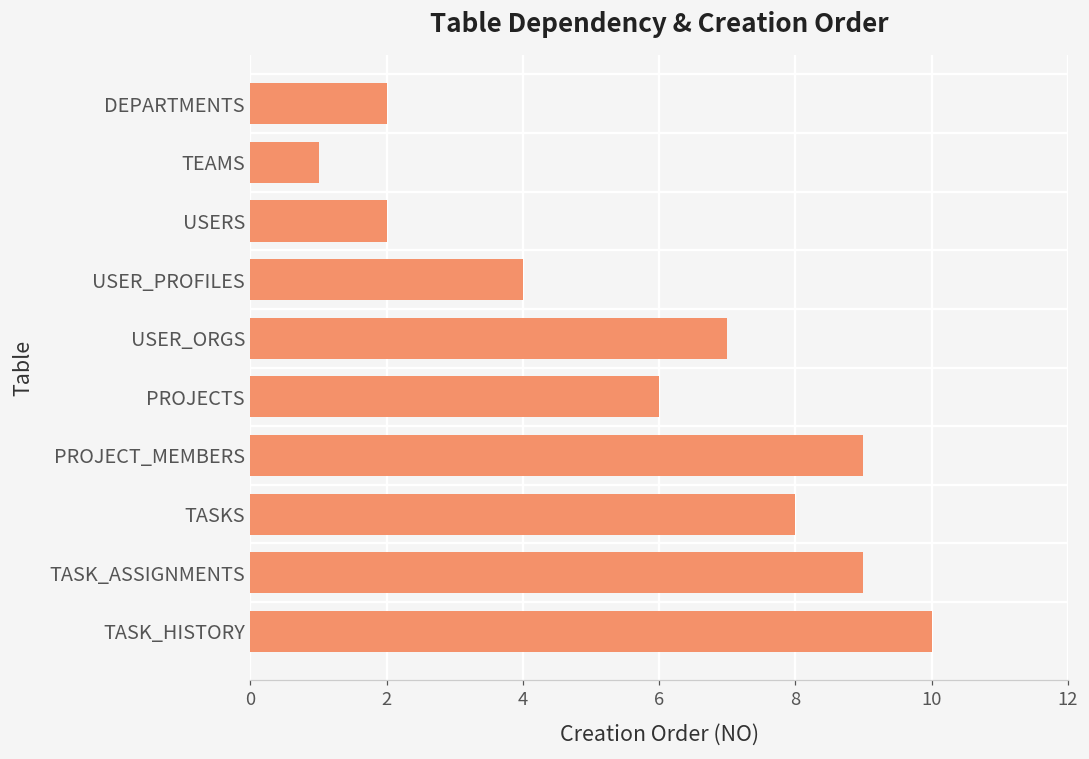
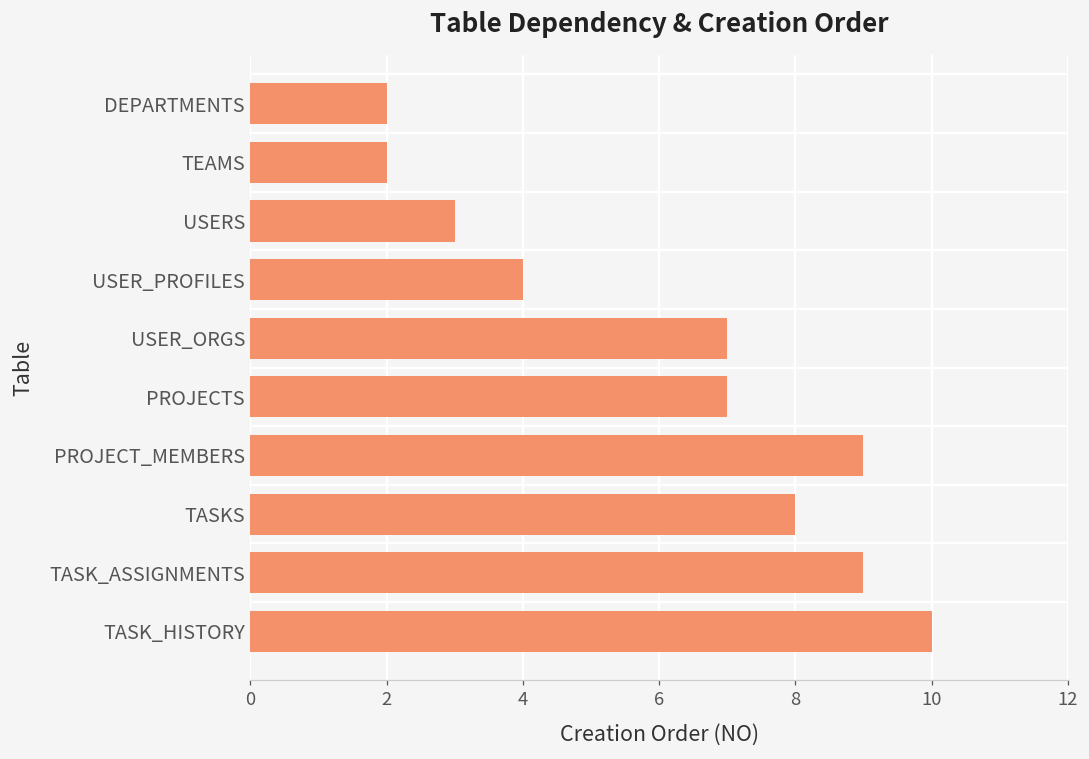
  {
    "DEPARTMENTS": 2,
-   "TEAMS": 1,
-   "USERS": 2,
+   "TEAMS": 2,
+   "USERS": 3,
    "USER_PROFILES": 4,
    "USER_ORGS": 7,
-   "PROJECTS": 6,
+   "PROJECTS": 7,
    "PROJECT_MEMBERS": 9,
    "TASKS": 8,
    "TASK_ASSIGNMENTS": 9,
    "TASK_HISTORY": 10
  }
